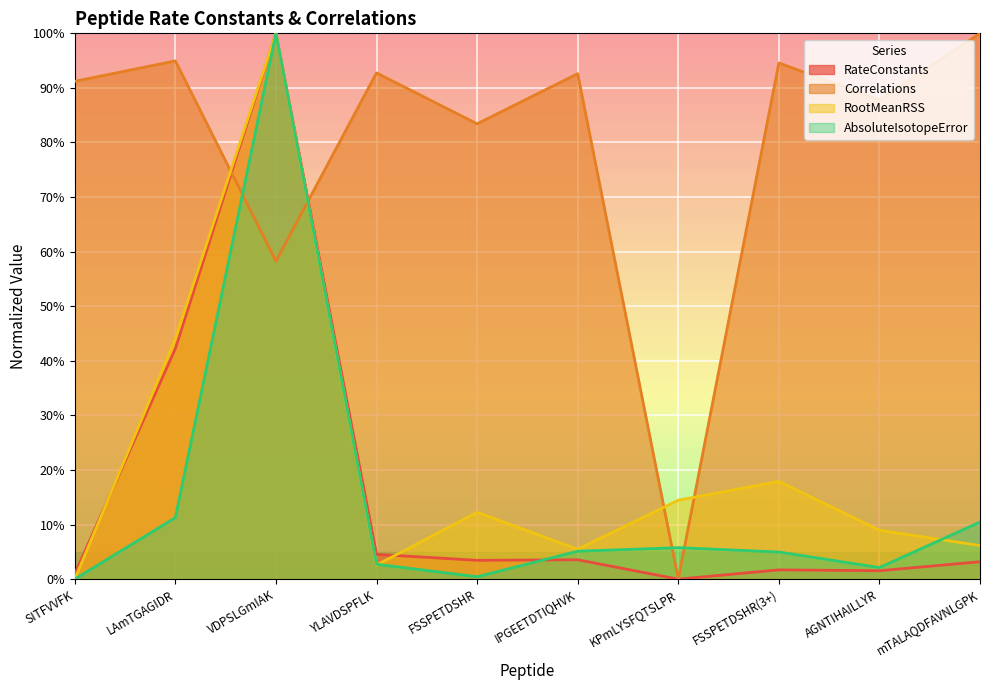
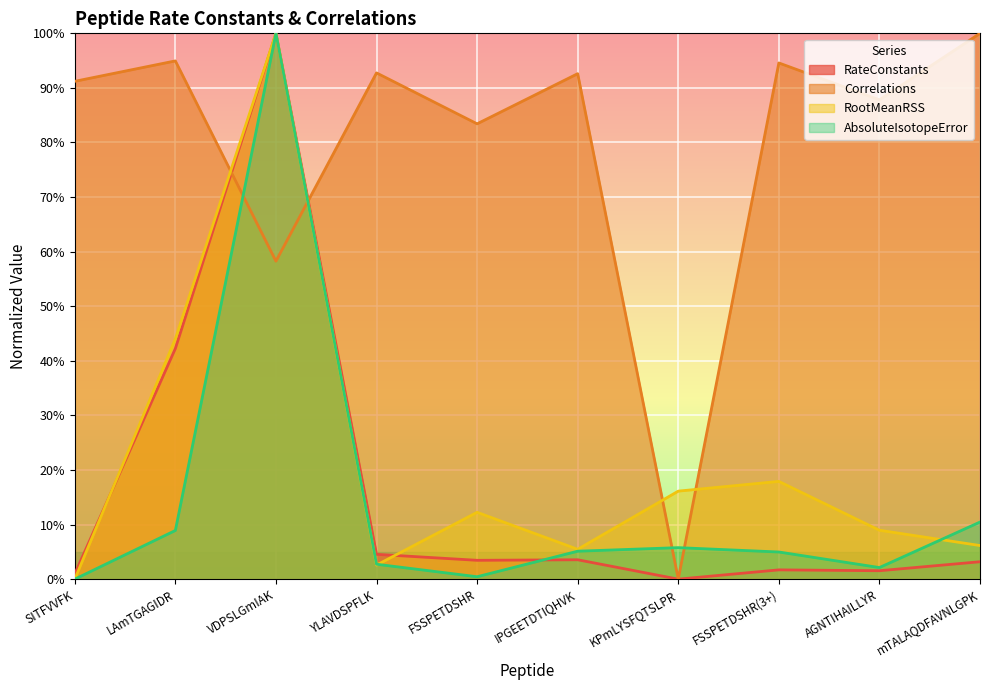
  {
    "RootMeanRSS": {
      "LAmTGAGIDR": "44%",
      "FSSPETDSHR": "12%",
-     "KPmLYSFQTSLPR": "14%",
+     "KPmLYSFQTSLPR": "16%",
      "FSSPETDSHR(3+)": "18%",
      "AGNTIHAILLYR": "9%",
      "mTALAQDFAVNLGPK": "6%"
    },
    "AbsoluteIsotopeError": {
-     "LAmTGAGIDR": "11%",
+     "LAmTGAGIDR": "9%",
      "KPmLYSFQTSLPR": "6%",
      "mTALAQDFAVNLGPK": "10%"
    }
  }
